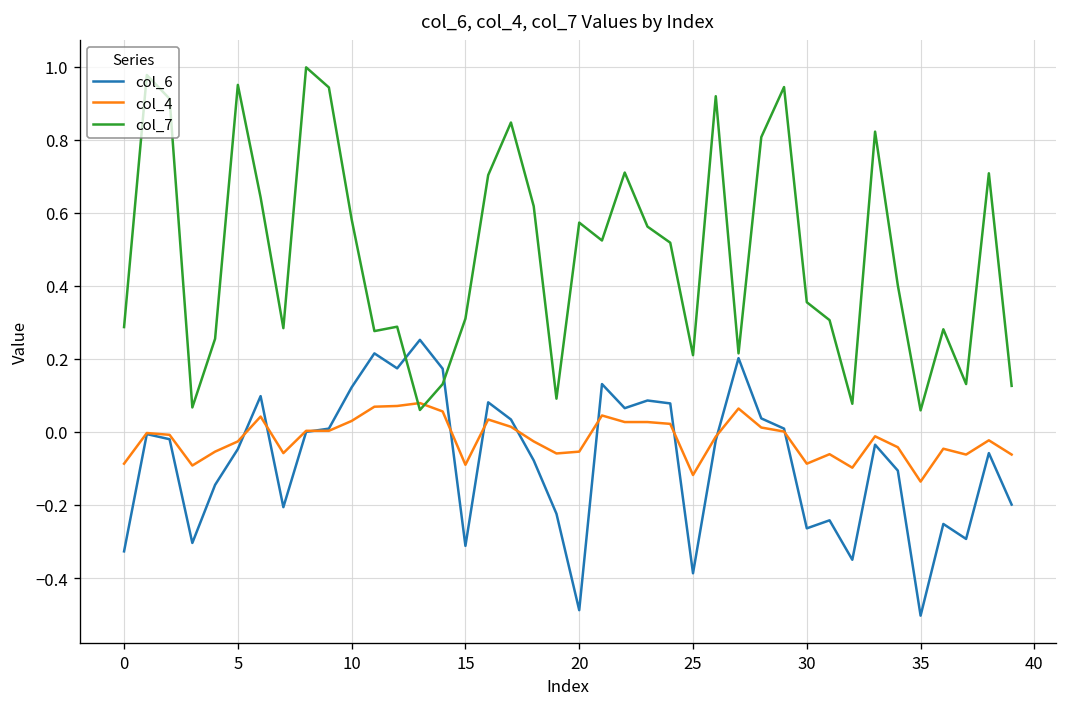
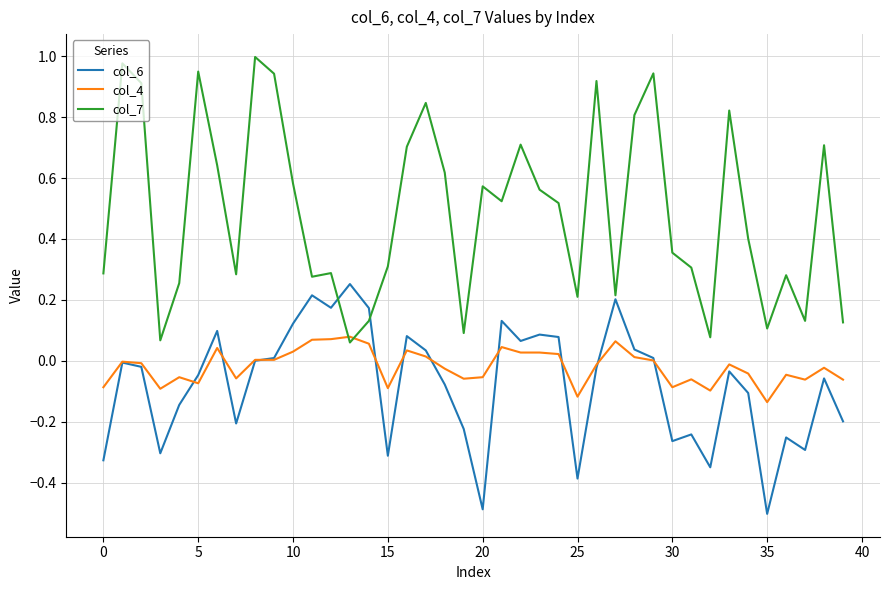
  {
    "col_6": {
      "0": -0.33,
      "5": -0.05,
      "10": 0.12,
      "15": -0.31,
      "20": -0.49,
      "25": -0.39,
      "30": -0.26,
      "35": -0.50
    },
    "col_4": {
      "0": -0.09,
-     "5": -0.03,
+     "5": -0.07,
      "10": 0.03,
      "15": -0.09,
      "20": -0.05,
      "25": -0.12,
      "30": -0.09,
      "35": -0.14
    },
    "col_7": {
      "0": 0.29,
      "5": 0.95,
      "10": 0.58,
      "15": 0.31,
      "20": 0.57,
      "25": 0.21,
      "30": 0.36,
-     "35": 0.06
+     "35": 0.11
    }
  }
